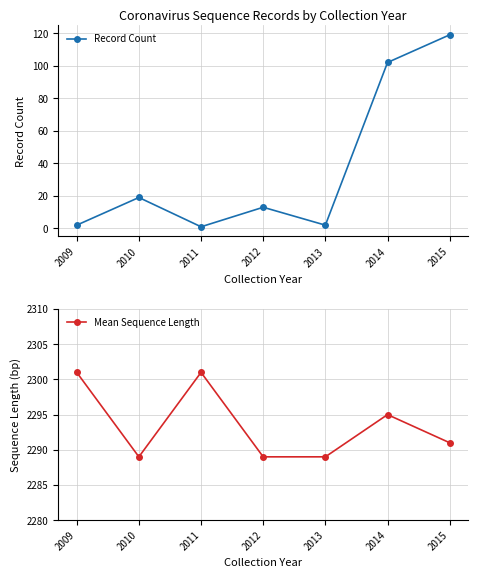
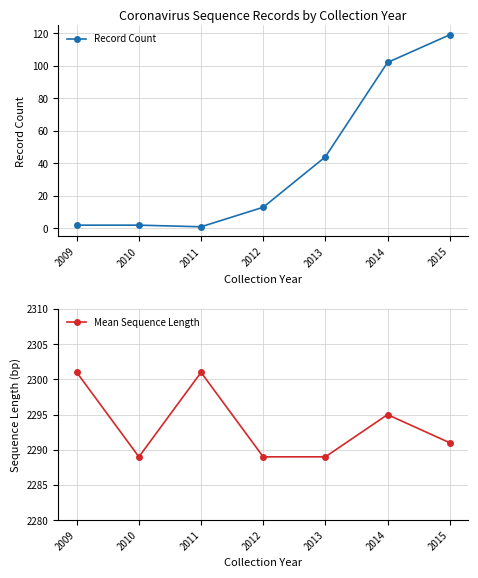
  {
    "Coronavirus Sequence Records by Collection Year": {
      "2009": 2,
-     "2010": 19,
+     "2010": 2,
      "2011": 1,
      "2012": 13,
-     "2013": 2,
+     "2013": 44,
      "2014": 102,
      "2015": 119
    }
  }
